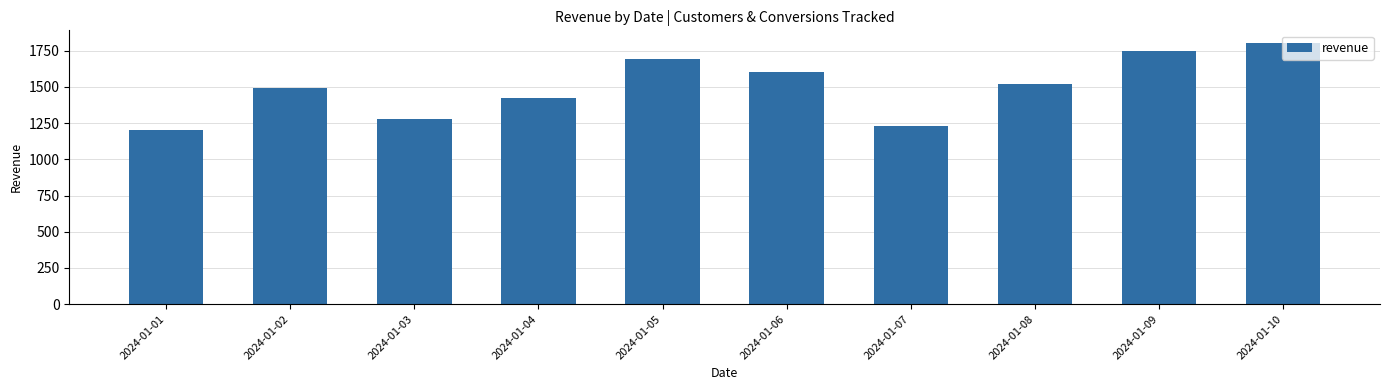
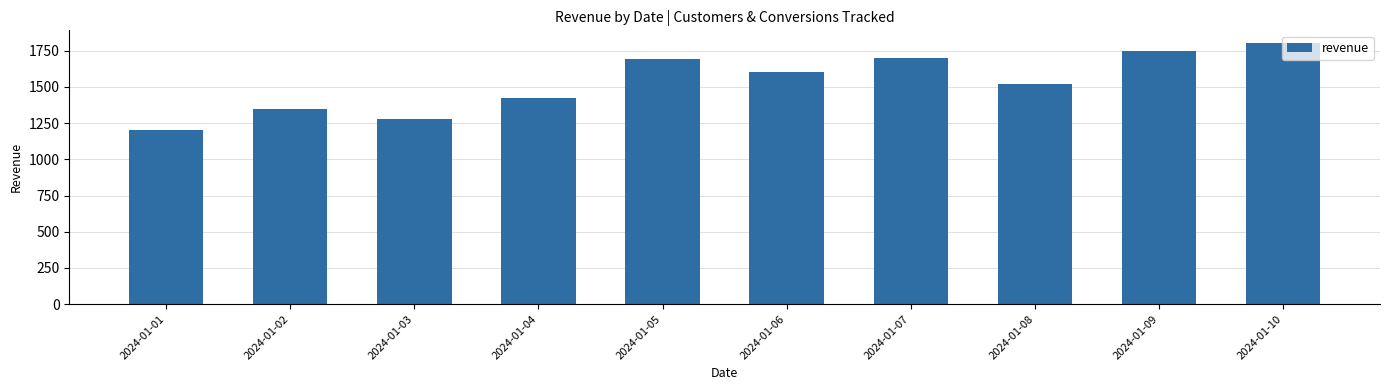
  {
    "2024-01-01": 1200,
-   "2024-01-02": 1490,
+   "2024-01-02": 1350,
    "2024-01-03": 1280,
    "2024-01-04": 1420,
    "2024-01-05": 1690,
    "2024-01-06": 1600,
-   "2024-01-07": 1230,
+   "2024-01-07": 1700,
    "2024-01-08": 1520,
    "2024-01-09": 1750
  }
